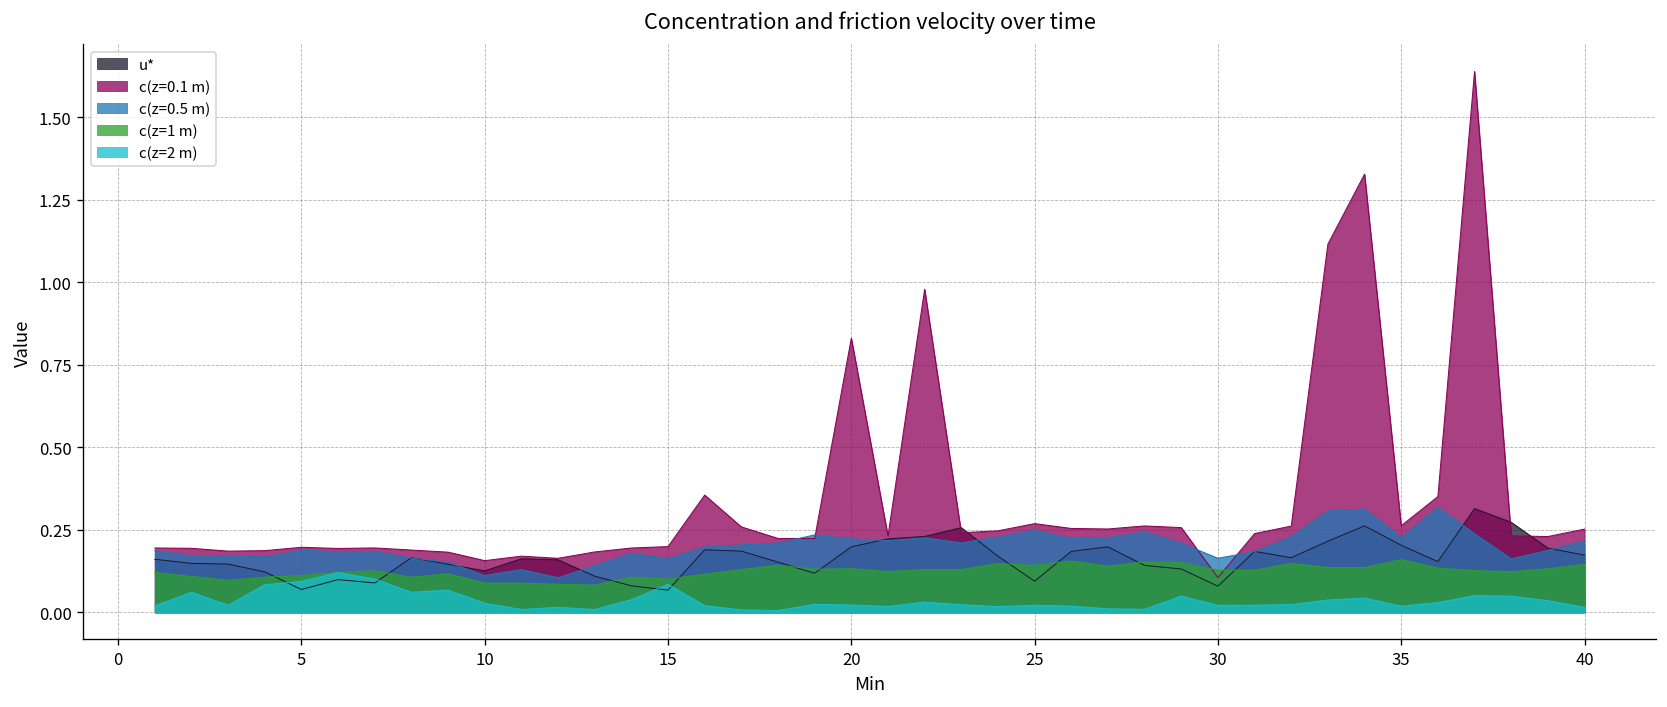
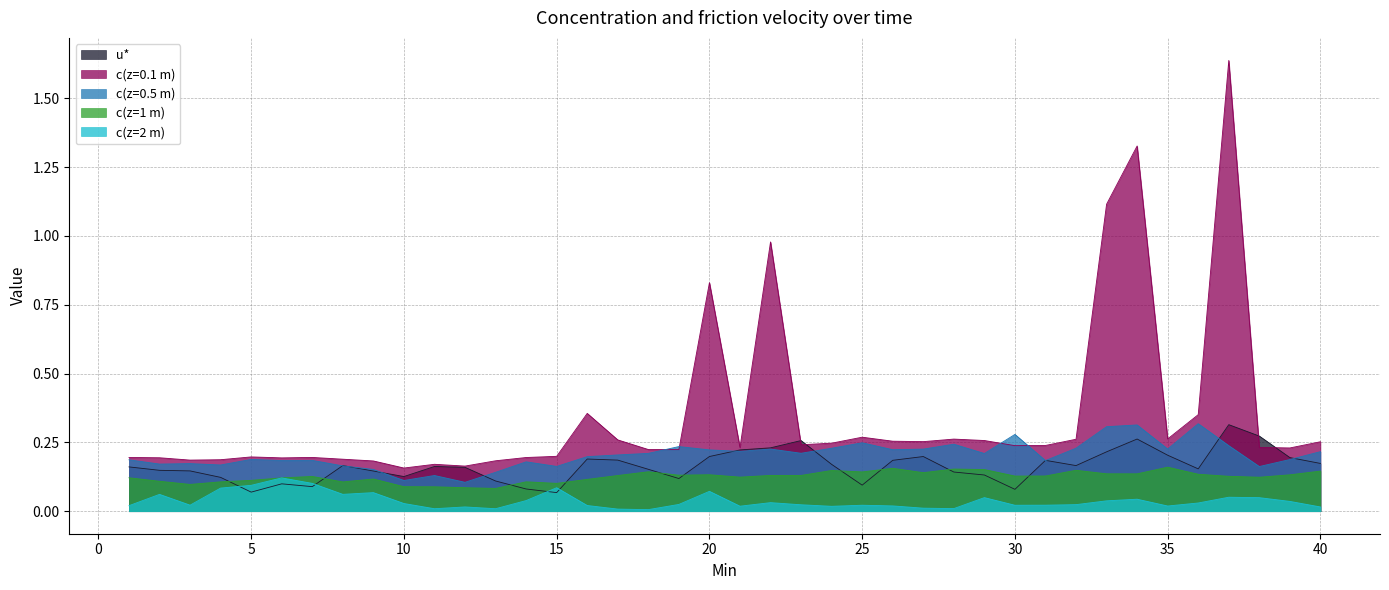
  {
    "u*": {
      "5": 0.07,
      "10": 0.13,
      "15": 0.07,
      "20": 0.20,
      "25": 0.09,
      "30": 0.08,
      "35": 0.20,
      "40": 0.17
    },
    "c(z=0.1 m)": {
      "10": 0.16,
      "15": 0.20,
      "20": 0.83,
      "25": 0.27,
-     "30": 0.11,
+     "30": 0.24,
      "35": 0.26,
      "40": 0.25
    },
    "c(z=0.5 m)": {
      "10": 0.11,
      "15": 0.16,
      "20": 0.22,
      "25": 0.25,
-     "30": 0.16,
+     "30": 0.28,
      "35": 0.23,
      "40": 0.22
    },
    "c(z=1 m)": {
      "5": 0.11,
      "10": 0.09,
      "15": 0.10,
      "20": 0.13,
      "25": 0.14,
      "30": 0.13,
      "35": 0.16,
      "40": 0.15
    },
    "c(z=2 m)": {
      "5": 0.09,
      "10": 0.03,
      "15": 0.09,
-     "20": 0.02,
+     "20": 0.07,
      "25": 0.02,
      "30": 0.02,
      "35": 0.02,
      "40": 0.02
    }
  }
